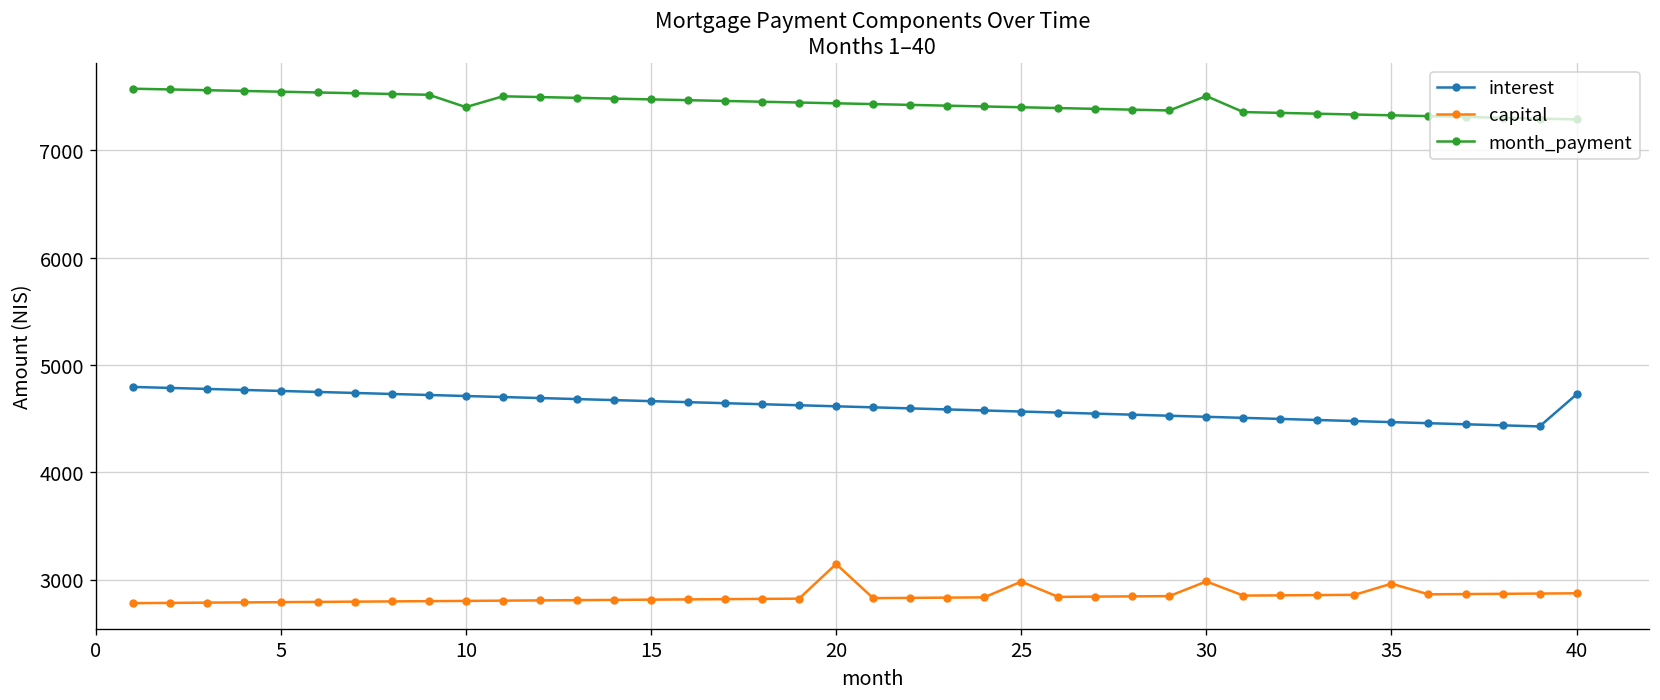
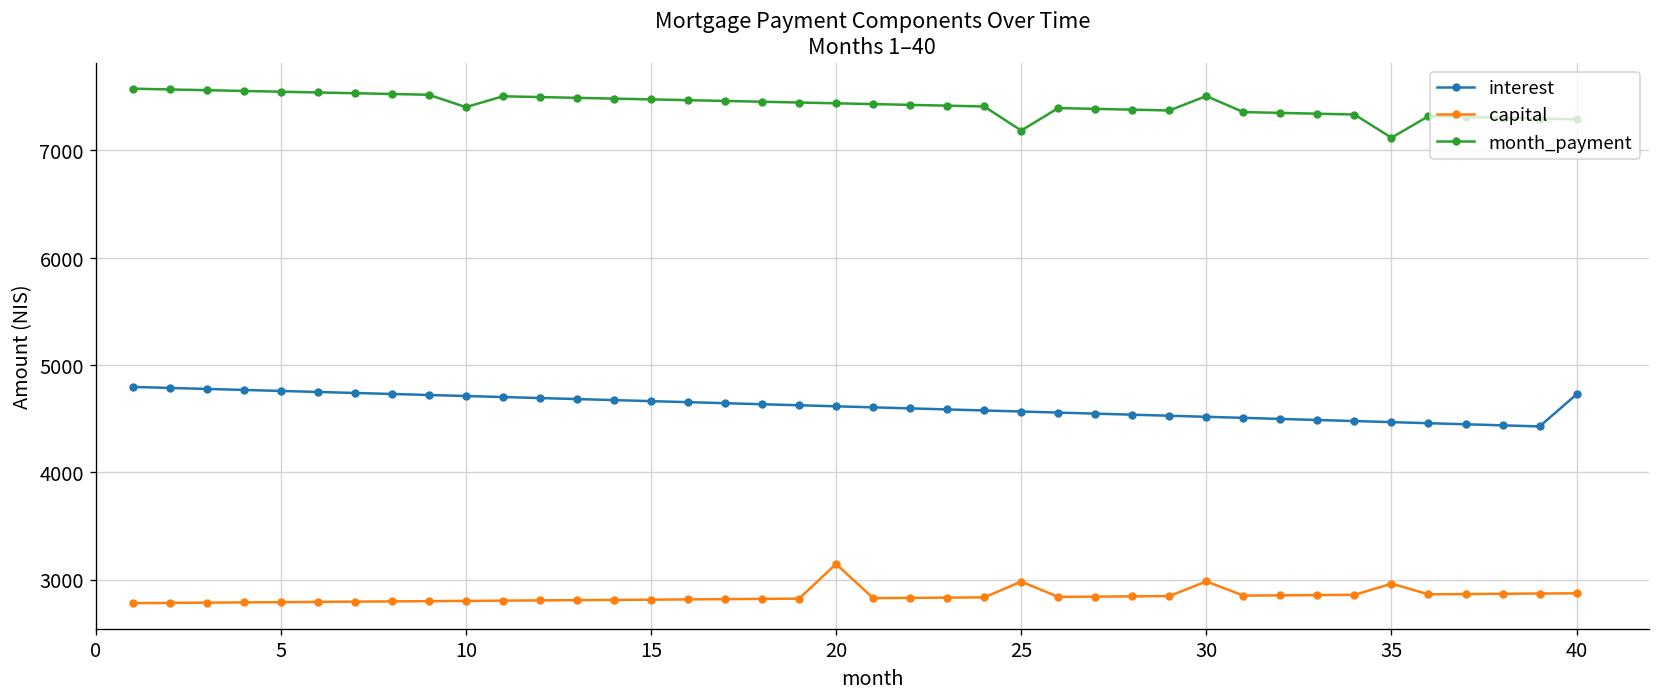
  {
    "interest": {
      "5": 4800,
      "10": 4700,
      "15": 4700,
      "20": 4600,
      "25": 4600,
      "30": 4500,
      "35": 4500,
      "40": 4700
    },
    "capital": {
      "5": 2800,
      "10": 2800,
      "15": 2800,
      "20": 3100,
      "25": 3000,
      "30": 3000,
      "35": 3000,
      "40": 2900
    },
    "month_payment": {
      "5": 7500,
      "10": 7400,
      "15": 7500,
      "20": 7400,
-     "25": 7400,
+     "25": 7200,
      "30": 7500,
-     "35": 7300
+     "35": 7100
    }
  }
